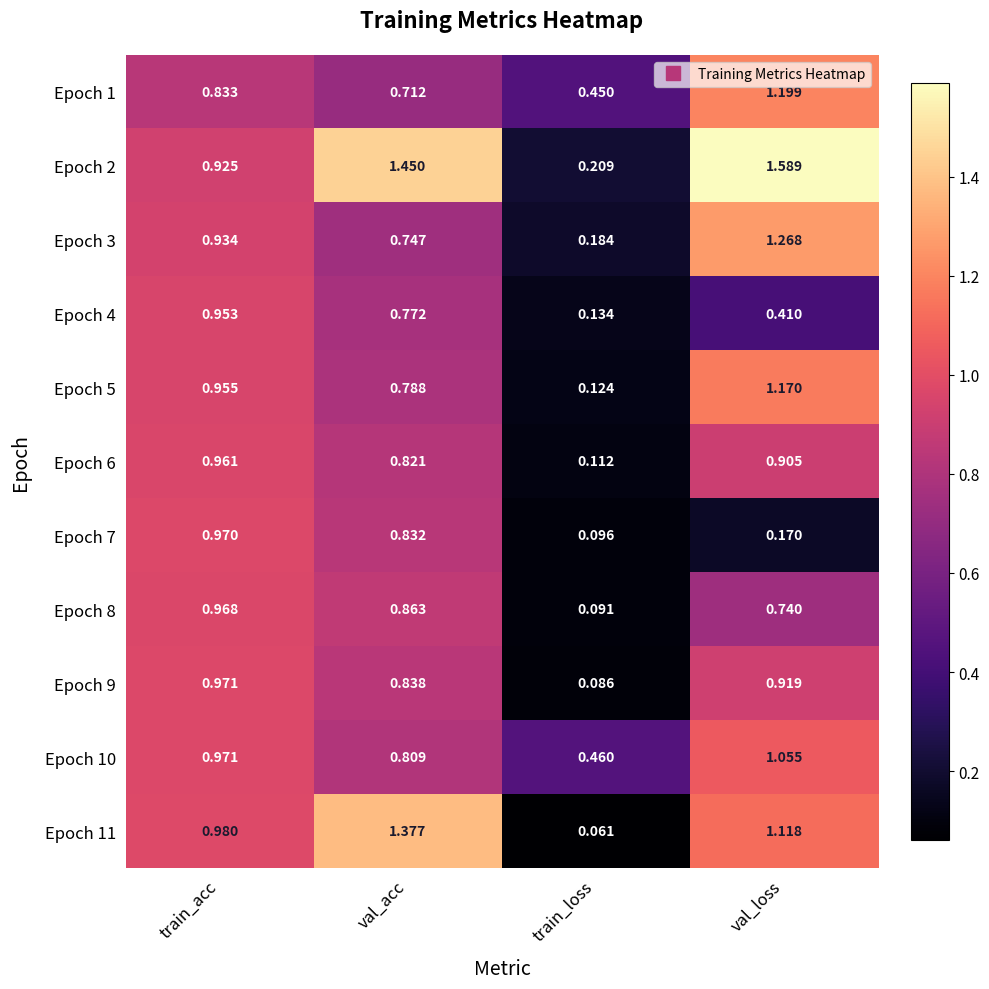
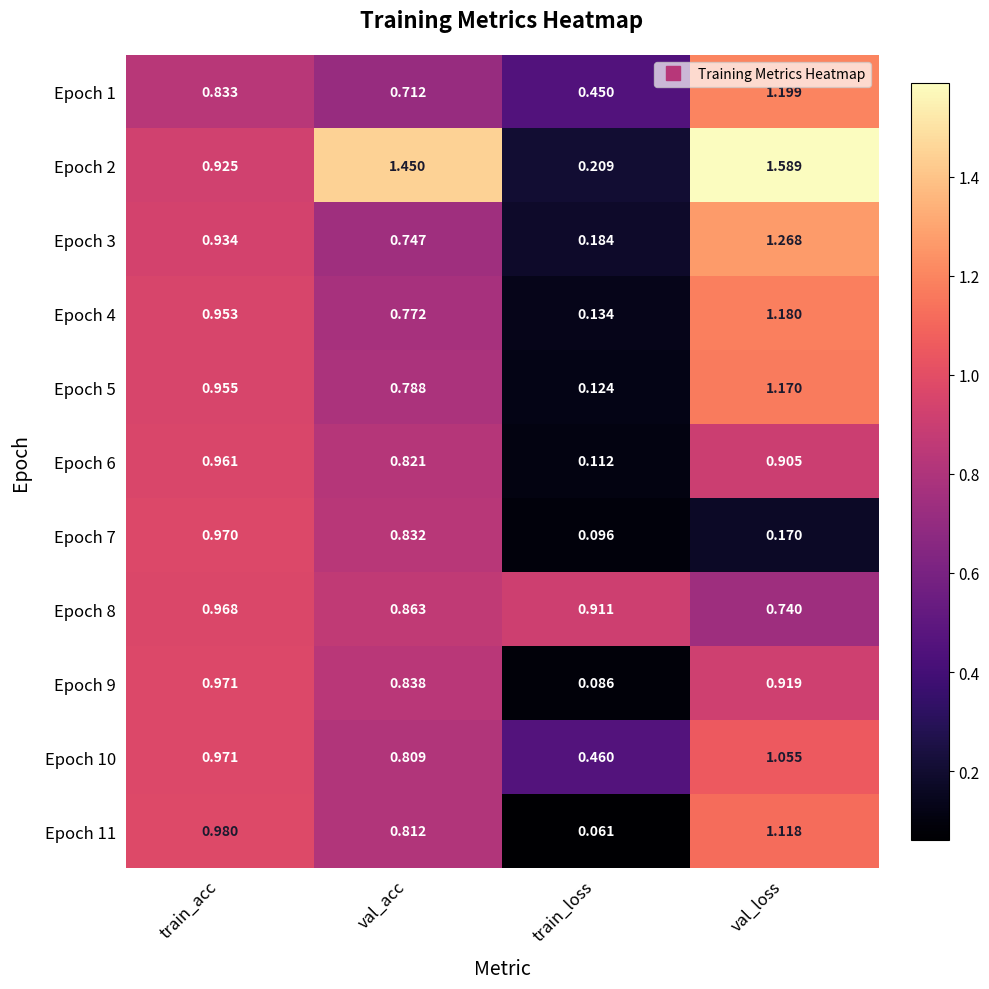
  {
    "Epoch 1": {
      "train_acc": 0.833,
      "val_acc": 0.712,
      "train_loss": 0.450
    },
    "Epoch 2": {
      "train_acc": 0.925,
      "val_acc": 1.450,
      "train_loss": 0.209,
      "val_loss": 1.589
    },
    "Epoch 3": {
      "train_acc": 0.934,
      "val_acc": 0.747,
      "train_loss": 0.184,
      "val_loss": 1.268
    },
    "Epoch 4": {
      "train_acc": 0.953,
      "val_acc": 0.772,
      "train_loss": 0.134,
-     "val_loss": 0.410
+     "val_loss": 1.180
    },
    "Epoch 5": {
      "train_acc": 0.955,
      "val_acc": 0.788,
      "train_loss": 0.124,
      "val_loss": 1.170
    },
    "Epoch 6": {
      "train_acc": 0.961,
      "val_acc": 0.821,
      "train_loss": 0.112,
      "val_loss": 0.905
    },
    "Epoch 7": {
      "train_acc": 0.970,
      "val_acc": 0.832,
      "train_loss": 0.096,
      "val_loss": 0.170
    },
    "Epoch 8": {
      "train_acc": 0.968,
      "val_acc": 0.863,
-     "train_loss": 0.091,
+     "train_loss": 0.911,
      "val_loss": 0.740
    },
    "Epoch 9": {
      "train_acc": 0.971,
      "val_acc": 0.838,
      "train_loss": 0.086,
      "val_loss": 0.919
    },
    "Epoch 10": {
      "train_acc": 0.971,
      "val_acc": 0.809,
      "train_loss": 0.460,
      "val_loss": 1.055
    },
    "Epoch 11": {
      "train_acc": 0.980,
-     "val_acc": 1.377,
+     "val_acc": 0.812,
      "train_loss": 0.061,
      "val_loss": 1.118
    }
  }
